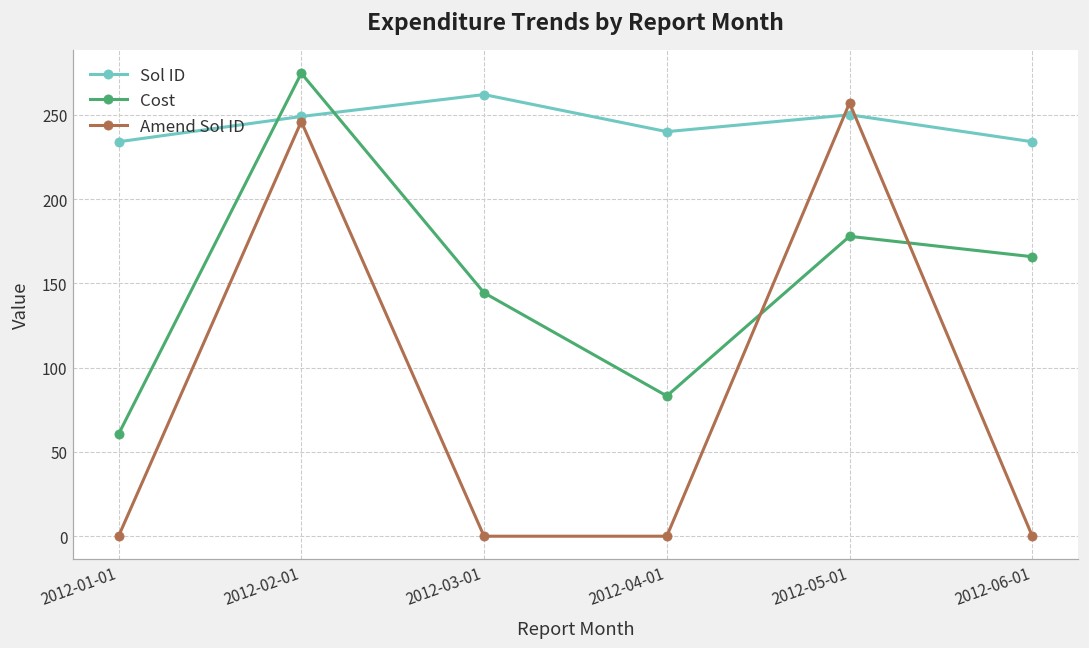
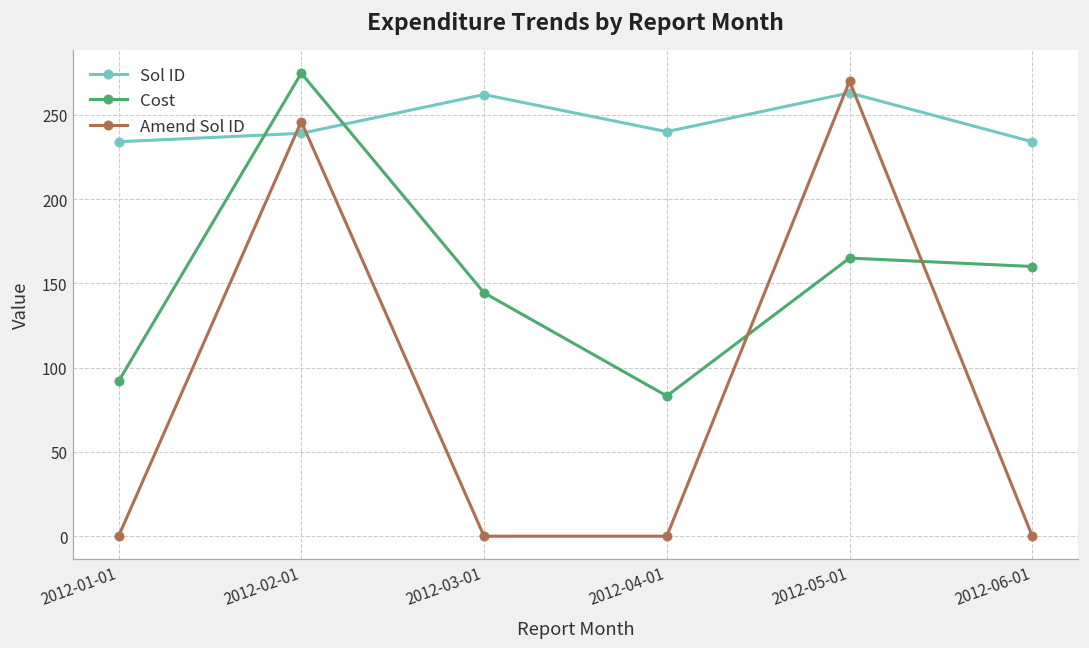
  {
    "Sol ID": {
      "2012-01-01": 234,
-     "2012-02-01": 249,
+     "2012-02-01": 239,
      "2012-03-01": 262,
      "2012-04-01": 240,
-     "2012-05-01": 250,
+     "2012-05-01": 263,
      "2012-06-01": 234
    },
    "Cost": {
-     "2012-01-01": 61,
+     "2012-01-01": 92,
      "2012-02-01": 275,
      "2012-03-01": 144,
      "2012-04-01": 83,
-     "2012-05-01": 178,
-     "2012-06-01": 166
+     "2012-05-01": 165,
+     "2012-06-01": 160
    },
    "Amend Sol ID": {
      "2012-01-01": 0,
      "2012-02-01": 246,
      "2012-03-01": 0,
      "2012-04-01": 0,
-     "2012-05-01": 257,
+     "2012-05-01": 270,
      "2012-06-01": 0
    }
  }
